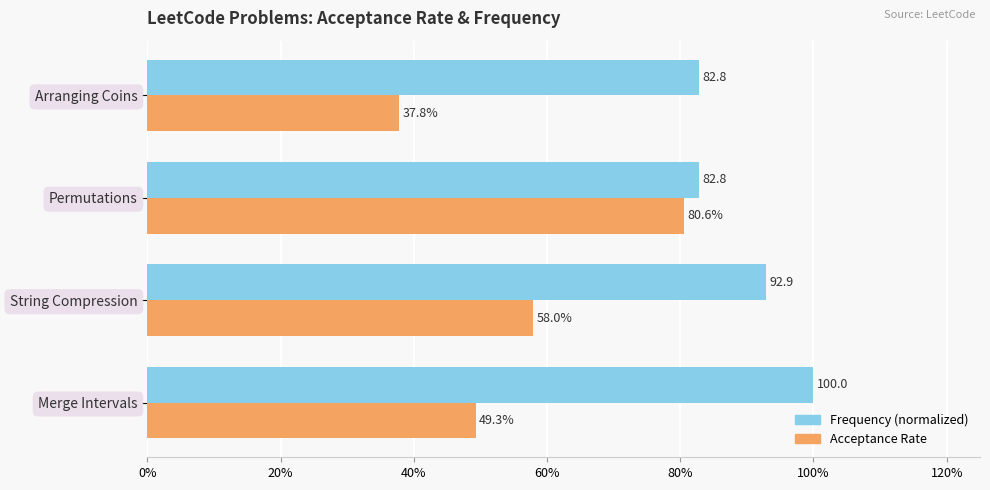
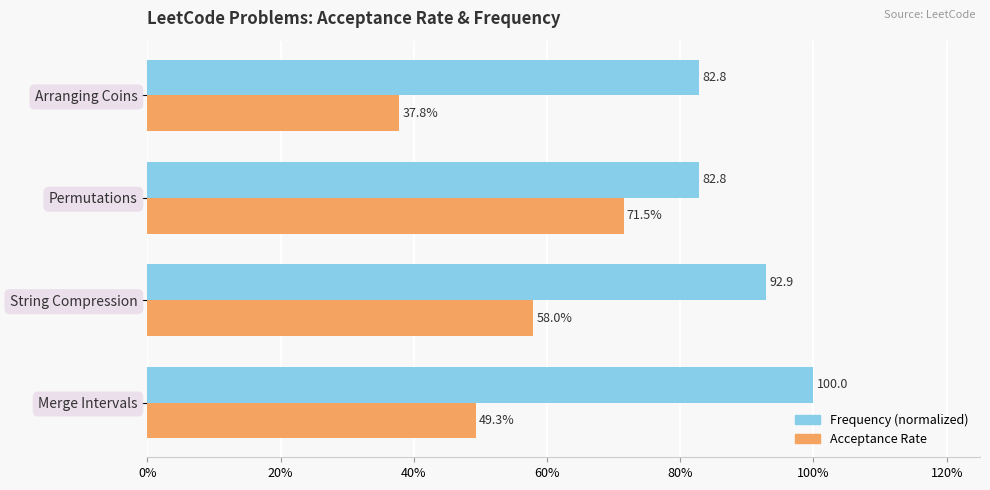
  {
    "Acceptance Rate": {
      "Arranging Coins": "37.8%",
-     "Permutations": "80.6%",
+     "Permutations": "71.5%",
      "String Compression": "58.0%",
      "Merge Intervals": "49.3%"
    }
  }
